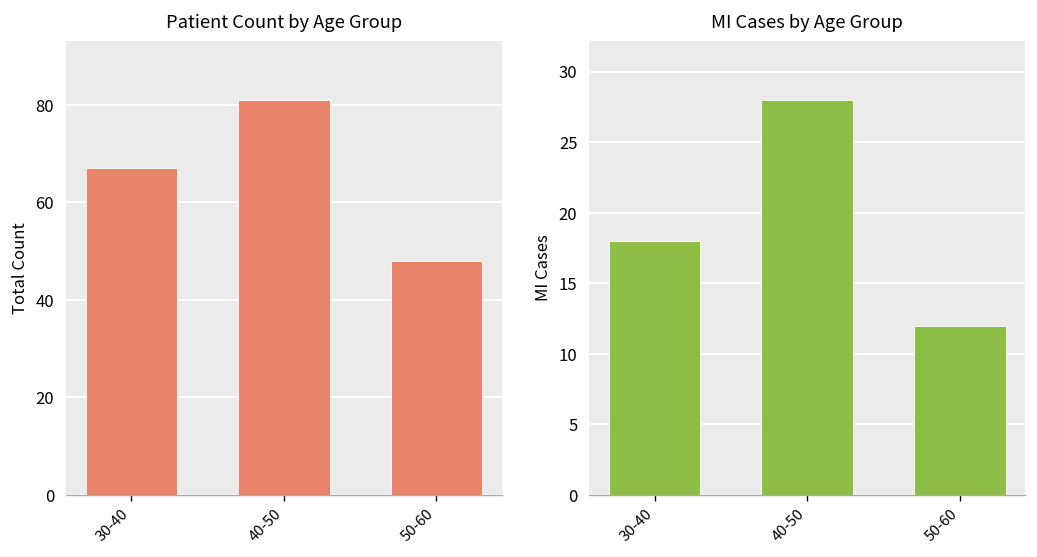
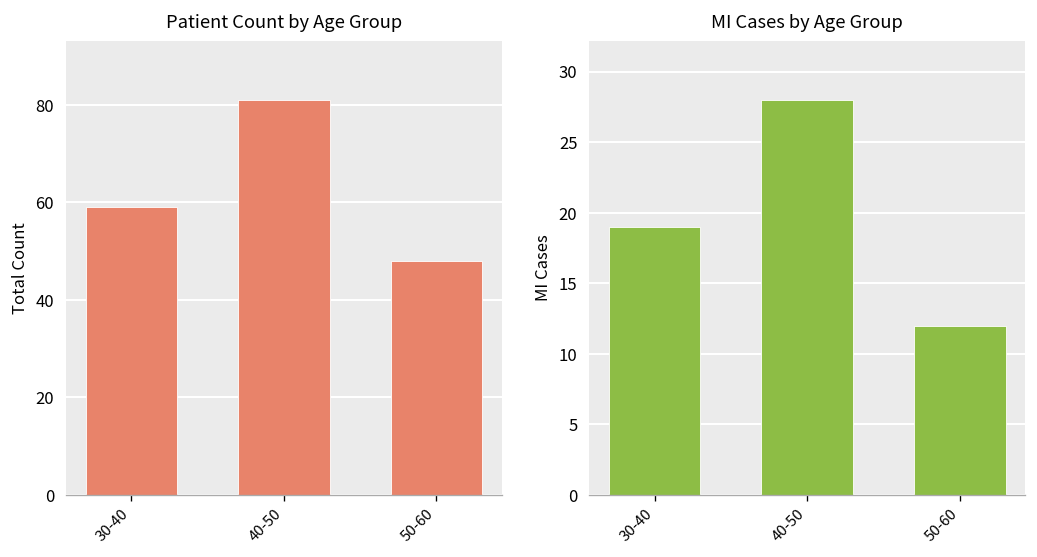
  {
    "Patient Count by Age Group": {
-     "30-40": 67,
+     "30-40": 59,
      "40-50": 81,
      "50-60": 48
    },
    "MI Cases by Age Group": {
-     "30-40": 18,
+     "30-40": 19,
      "40-50": 28,
      "50-60": 12
    }
  }
